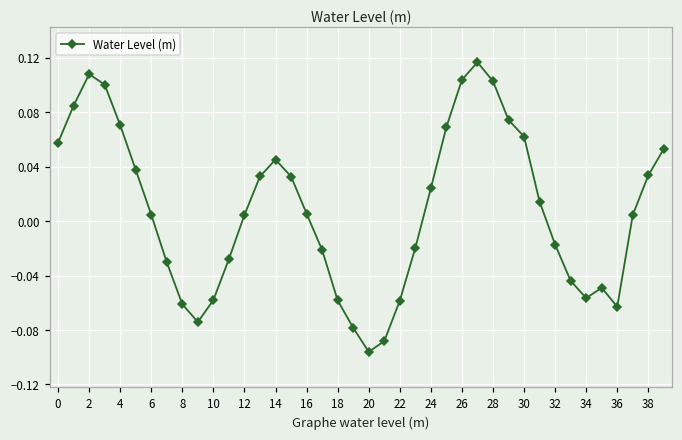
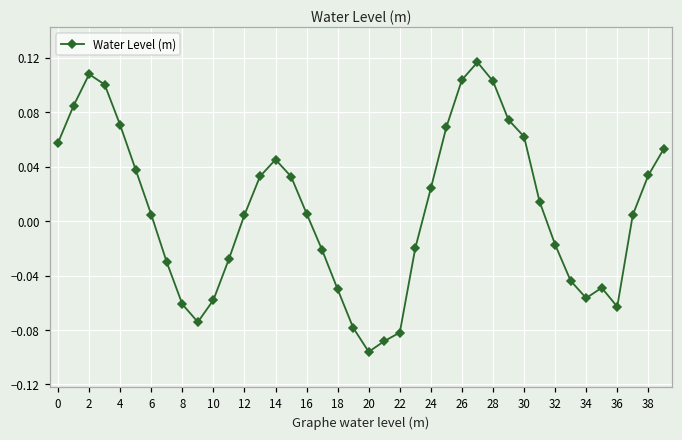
  {
    "0": 0.058,
    "2": 0.108,
    "4": 0.071,
    "6": 0.005,
    "8": -0.061,
    "10": -0.058,
    "12": 0.005,
    "14": 0.045,
    "16": 0.006,
-   "18": -0.058,
+   "18": -0.050,
    "20": -0.096,
-   "22": -0.059,
+   "22": -0.082,
    "24": 0.024,
    "26": 0.104,
    "28": 0.103,
    "30": 0.062,
    "32": -0.017,
    "34": -0.057,
    "36": -0.063,
    "38": 0.034
  }
